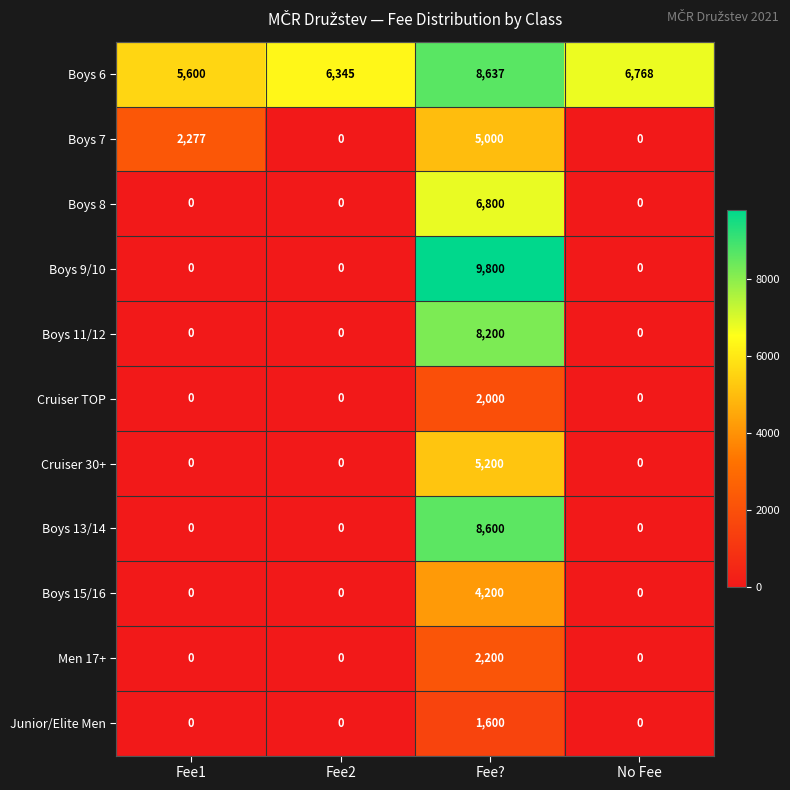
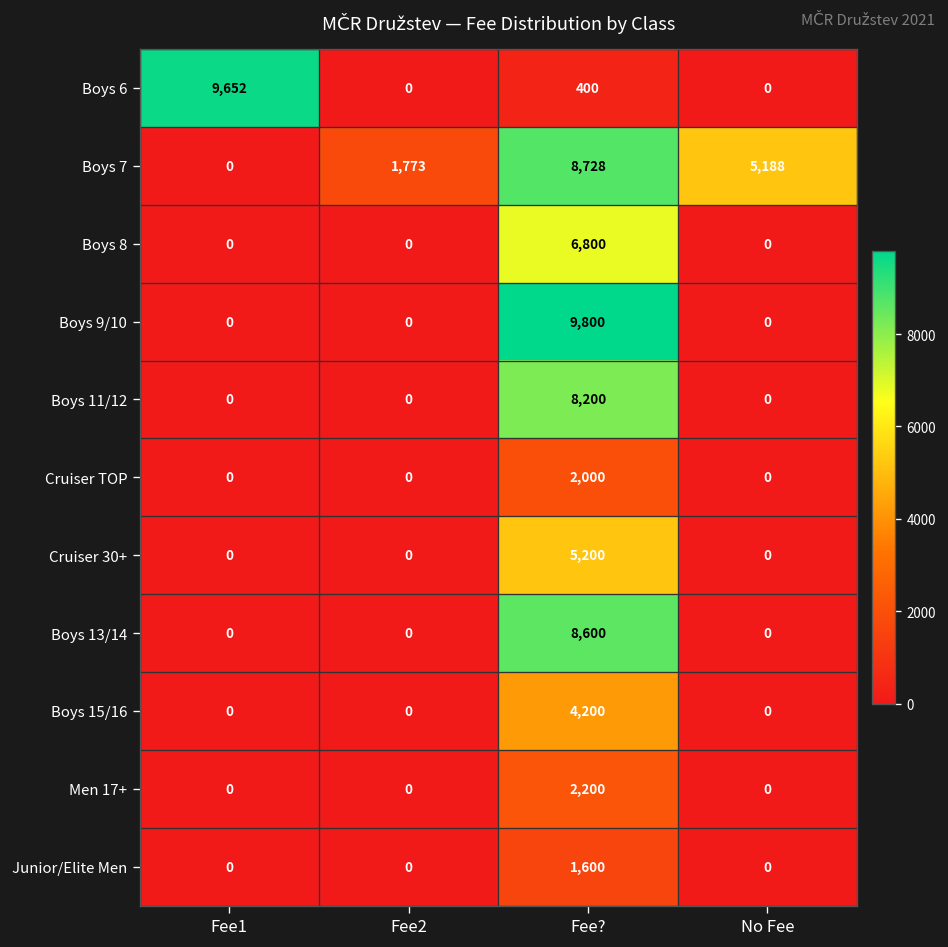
  {
    "Boys 6": {
-     "Fee1": "5,600",
-     "Fee2": "6,345",
-     "Fee?": "8,637",
-     "No Fee": "6,768"
+     "Fee1": "9,652",
+     "Fee2": "0",
+     "Fee?": "400",
+     "No Fee": "0"
    },
    "Boys 7": {
-     "Fee1": "2,277",
-     "Fee2": "0",
-     "Fee?": "5,000",
-     "No Fee": "0"
+     "Fee1": "0",
+     "Fee2": "1,773",
+     "Fee?": "8,728",
+     "No Fee": "5,188"
    },
    "Boys 8": {
      "Fee1": "0",
      "Fee2": "0",
      "Fee?": "6,800",
      "No Fee": "0"
    },
    "Boys 9/10": {
      "Fee1": "0",
      "Fee2": "0",
      "Fee?": "9,800",
      "No Fee": "0"
    },
    "Boys 11/12": {
      "Fee1": "0",
      "Fee2": "0",
      "Fee?": "8,200",
      "No Fee": "0"
    },
    "Cruiser TOP": {
      "Fee1": "0",
      "Fee2": "0",
      "Fee?": "2,000",
      "No Fee": "0"
    },
    "Cruiser 30+": {
      "Fee1": "0",
      "Fee2": "0",
      "Fee?": "5,200",
      "No Fee": "0"
    },
    "Boys 13/14": {
      "Fee1": "0",
      "Fee2": "0",
      "Fee?": "8,600",
      "No Fee": "0"
    },
    "Boys 15/16": {
      "Fee1": "0",
      "Fee2": "0",
      "Fee?": "4,200",
      "No Fee": "0"
    },
    "Men 17+": {
      "Fee1": "0",
      "Fee2": "0",
      "Fee?": "2,200",
      "No Fee": "0"
    },
    "Junior/Elite Men": {
      "Fee1": "0",
      "Fee2": "0",
      "Fee?": "1,600",
      "No Fee": "0"
    }
  }
